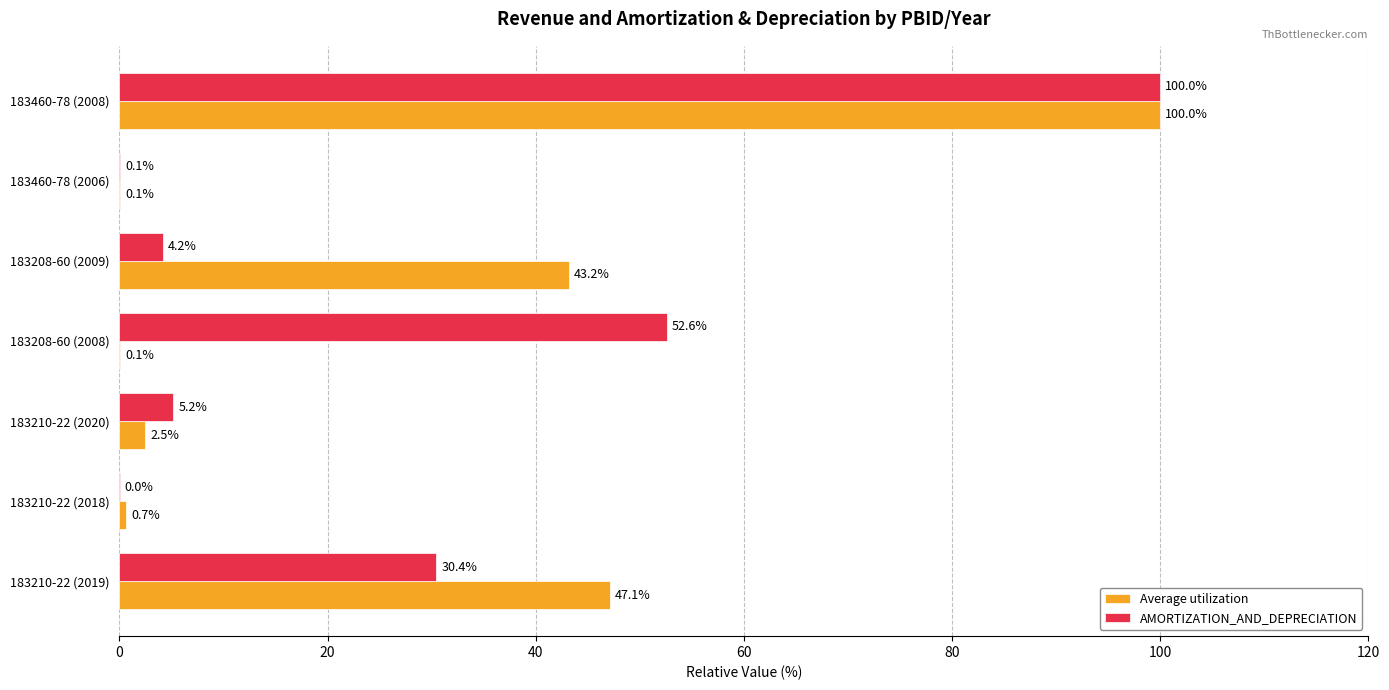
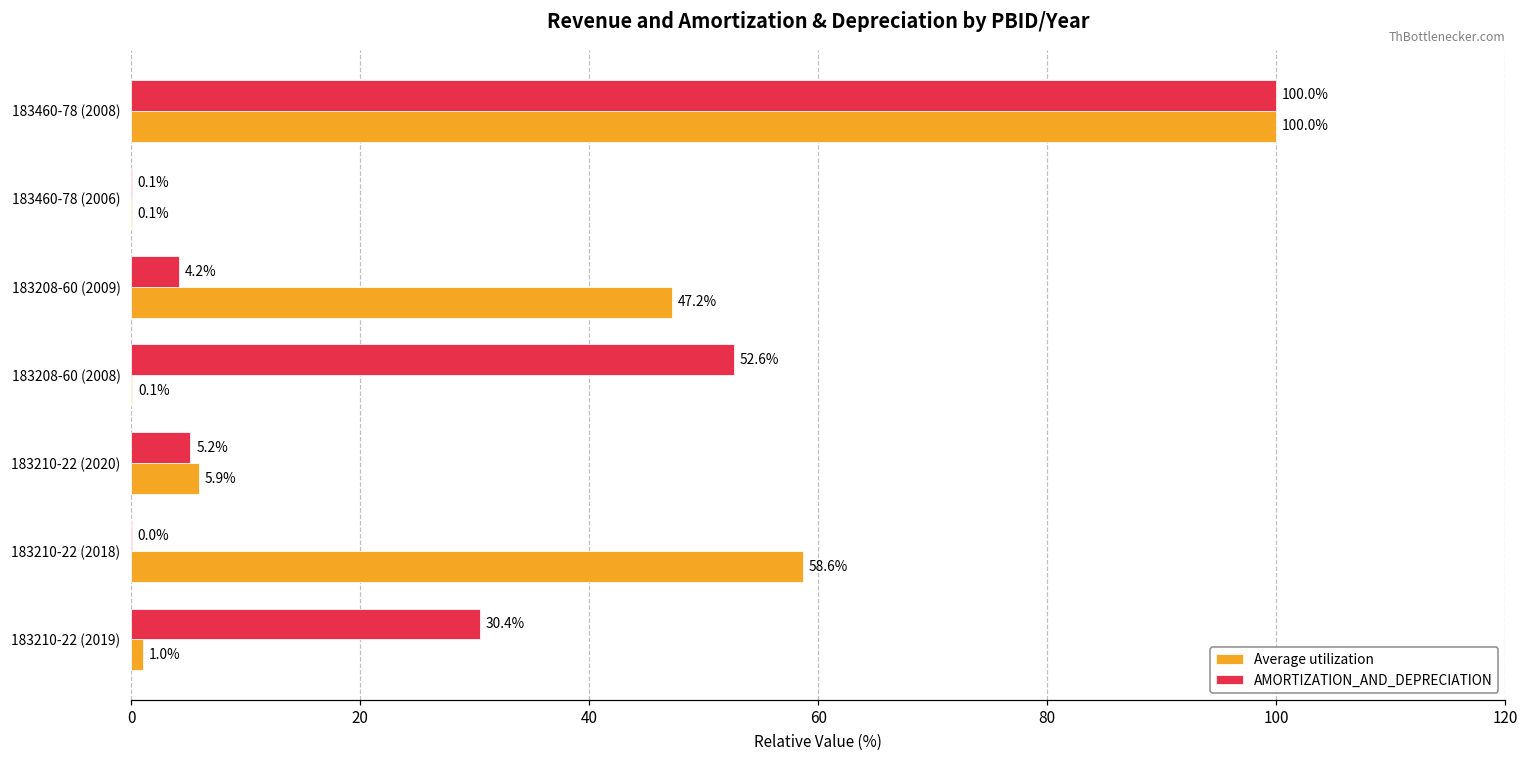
  {
    "Average utilization": {
      "183460-78 (2008)": "100.0%",
      "183460-78 (2006)": "0.1%",
-     "183208-60 (2009)": "43.2%",
+     "183208-60 (2009)": "47.2%",
      "183208-60 (2008)": "0.1%",
-     "183210-22 (2020)": "2.5%",
-     "183210-22 (2018)": "0.7%",
-     "183210-22 (2019)": "47.1%"
+     "183210-22 (2020)": "5.9%",
+     "183210-22 (2018)": "58.6%",
+     "183210-22 (2019)": "1.0%"
    },
    "AMORTIZATION_AND_DEPRECIATION": {
      "183460-78 (2008)": "100.0%",
      "183460-78 (2006)": "0.1%",
      "183208-60 (2009)": "4.2%",
      "183208-60 (2008)": "52.6%",
      "183210-22 (2020)": "5.2%",
      "183210-22 (2018)": "0.0%",
      "183210-22 (2019)": "30.4%"
    }
  }
